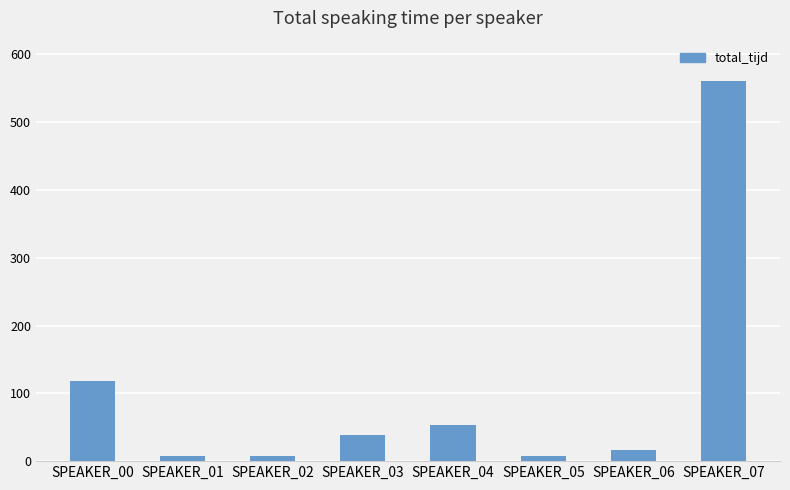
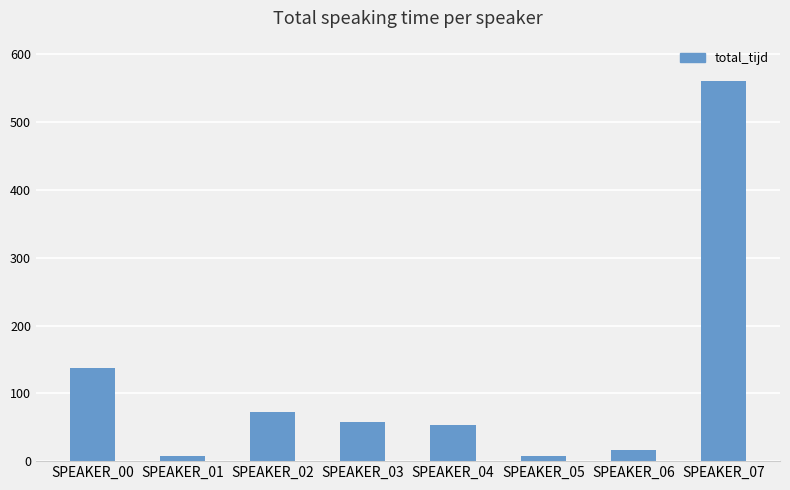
  {
-   "SPEAKER_00": 120,
+   "SPEAKER_00": 140,
    "SPEAKER_01": 10,
-   "SPEAKER_02": 10,
-   "SPEAKER_03": 40,
+   "SPEAKER_02": 70,
+   "SPEAKER_03": 60,
    "SPEAKER_04": 50,
    "SPEAKER_05": 10,
    "SPEAKER_06": 20,
    "SPEAKER_07": 560
  }
